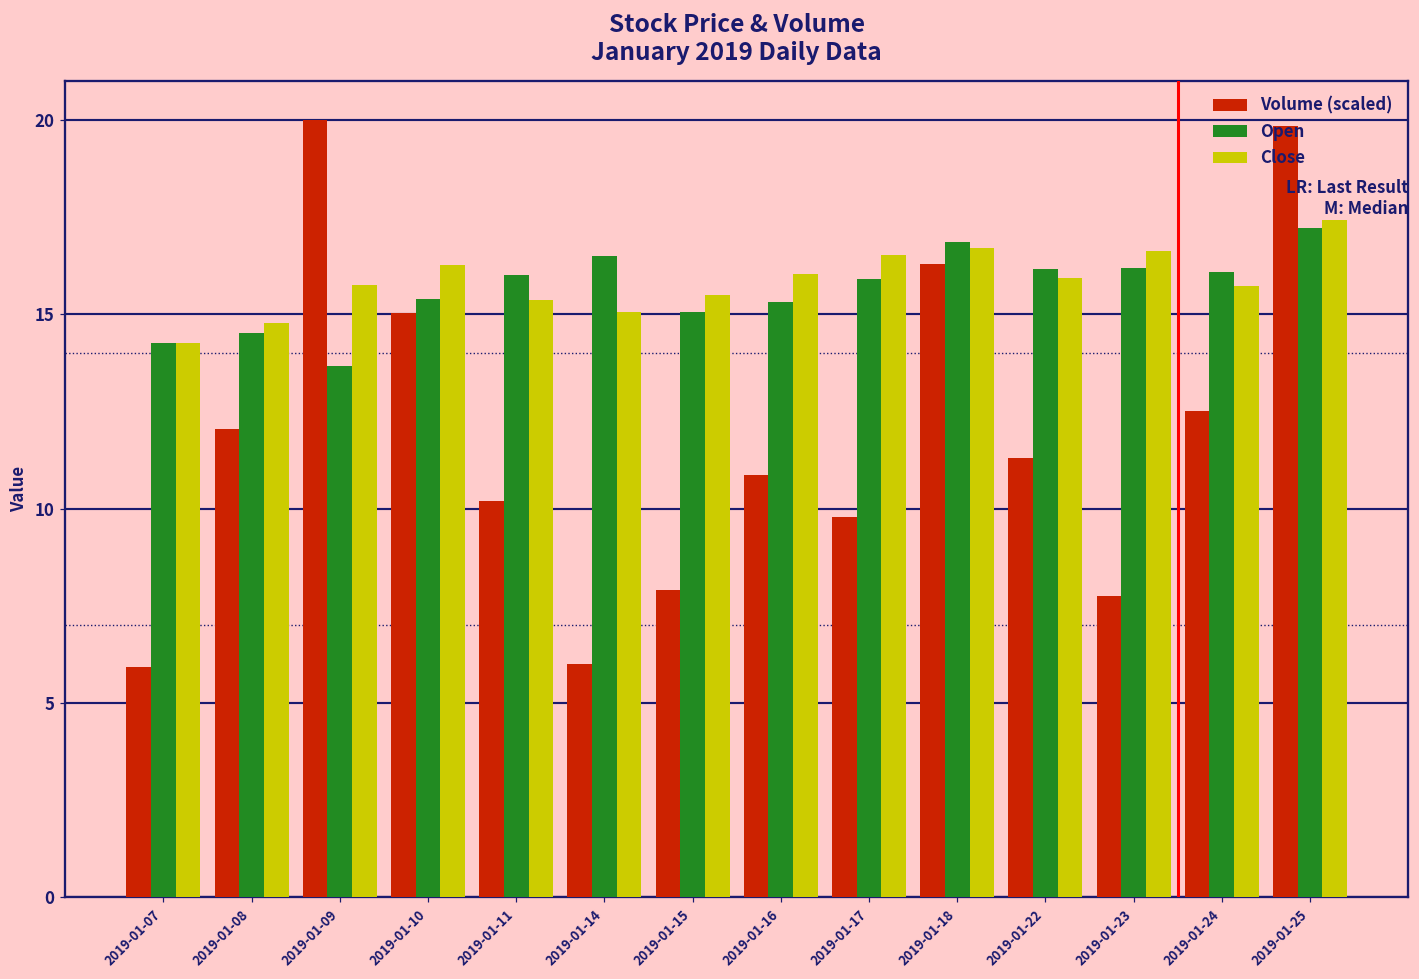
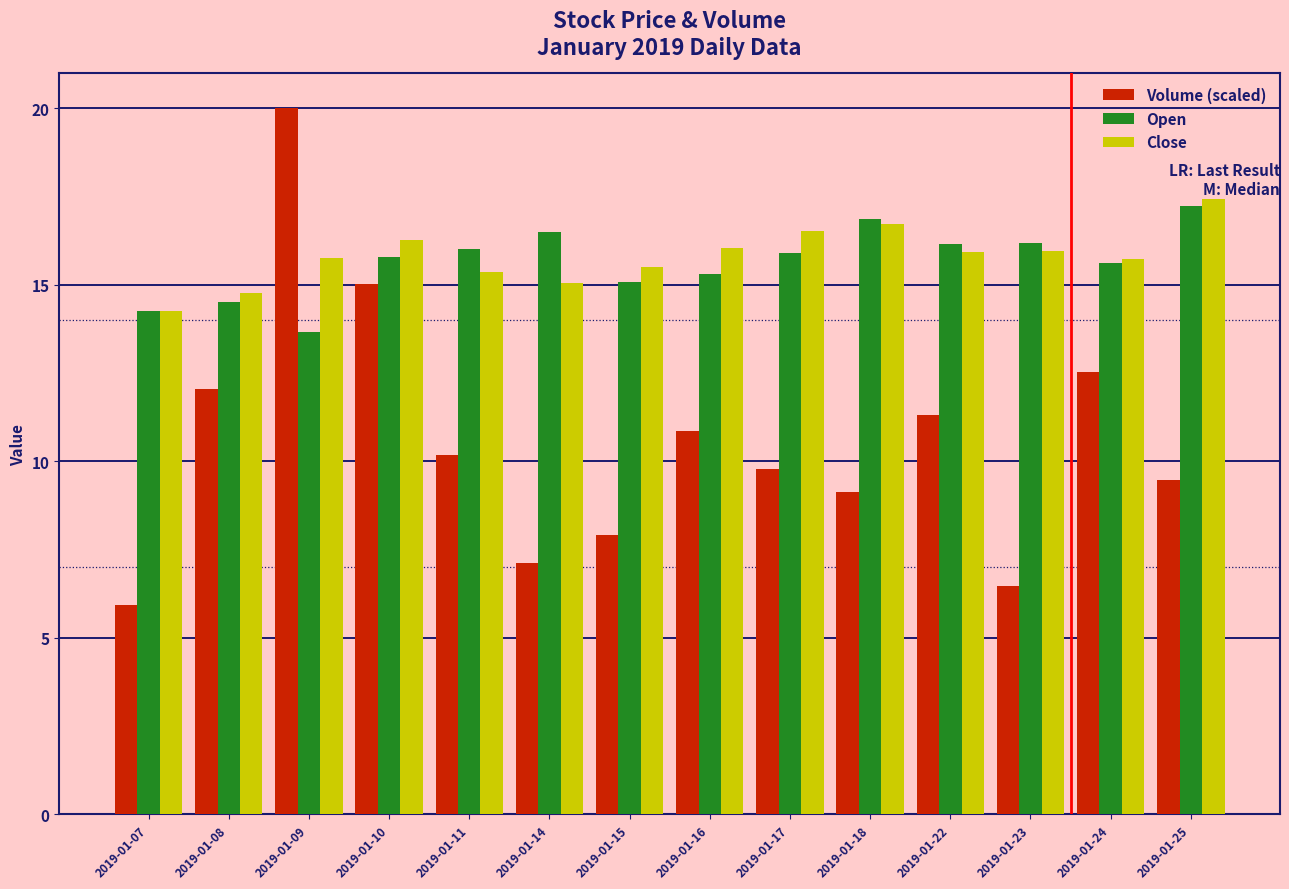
  {
    "Volume (scaled)": {
      "2019-01-07": 5.9,
      "2019-01-08": 12.1,
      "2019-01-09": 20.0,
      "2019-01-10": 15.0,
      "2019-01-11": 10.2,
-     "2019-01-14": 6.0,
+     "2019-01-14": 7.1,
      "2019-01-15": 7.9,
      "2019-01-16": 10.9,
      "2019-01-17": 9.8,
-     "2019-01-18": 16.3,
+     "2019-01-18": 9.1,
      "2019-01-22": 11.3,
-     "2019-01-23": 7.8,
+     "2019-01-23": 6.5,
      "2019-01-24": 12.5,
-     "2019-01-25": 19.9
+     "2019-01-25": 9.5
    },
    "Open": {
      "2019-01-07": 14.3,
      "2019-01-08": 14.5,
      "2019-01-09": 13.7,
-     "2019-01-10": 15.4,
+     "2019-01-10": 15.8,
      "2019-01-11": 16.0,
      "2019-01-14": 16.5,
      "2019-01-15": 15.1,
      "2019-01-16": 15.3,
      "2019-01-17": 15.9,
      "2019-01-18": 16.9,
      "2019-01-22": 16.2,
      "2019-01-23": 16.2,
-     "2019-01-24": 16.1,
+     "2019-01-24": 15.6,
      "2019-01-25": 17.2
    },
    "Close": {
      "2019-01-07": 14.3,
      "2019-01-08": 14.8,
      "2019-01-09": 15.8,
      "2019-01-10": 16.3,
      "2019-01-11": 15.4,
      "2019-01-14": 15.1,
      "2019-01-15": 15.5,
      "2019-01-16": 16.0,
      "2019-01-17": 16.5,
      "2019-01-18": 16.7,
      "2019-01-22": 15.9,
-     "2019-01-23": 16.6,
+     "2019-01-23": 16.0,
      "2019-01-24": 15.7,
      "2019-01-25": 17.4
    }
  }
